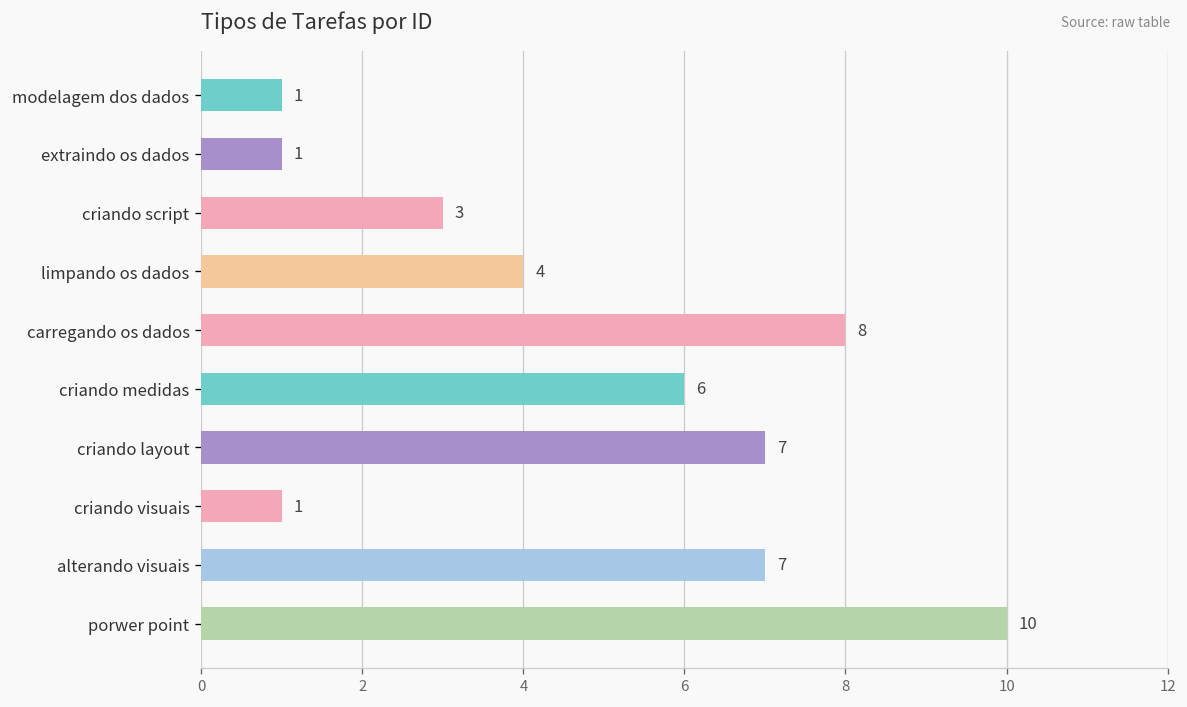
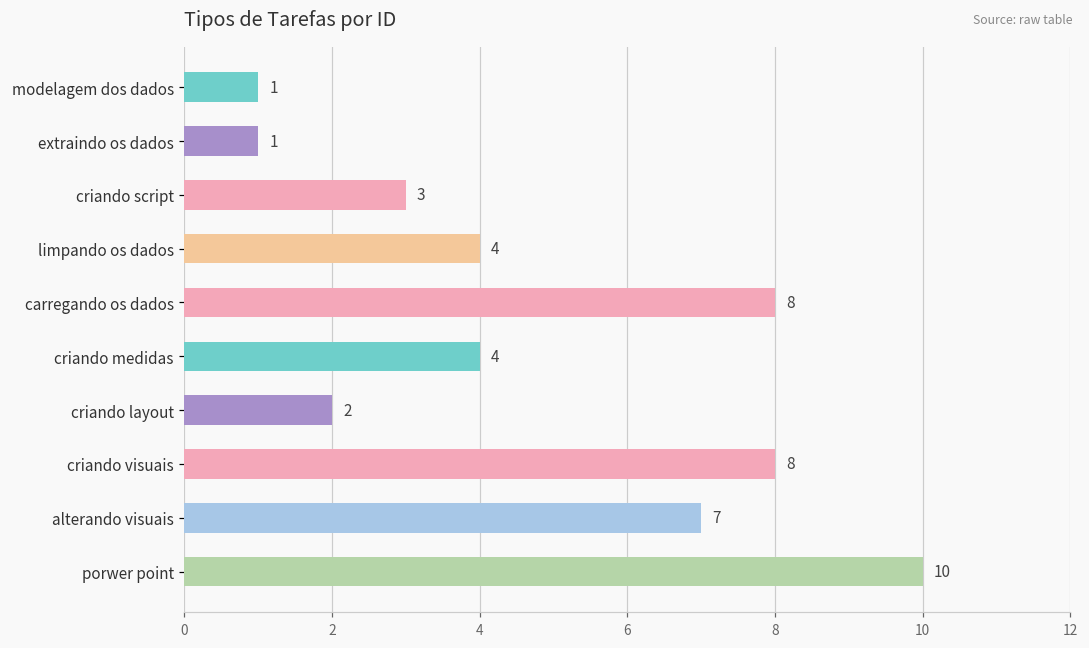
  {
    "modelagem dos dados": 1,
    "extraindo os dados": 1,
    "criando script": 3,
    "limpando os dados": 4,
    "carregando os dados": 8,
-   "criando medidas": 6,
-   "criando layout": 7,
-   "criando visuais": 1,
+   "criando medidas": 4,
+   "criando layout": 2,
+   "criando visuais": 8,
    "alterando visuais": 7,
    "porwer point": 10
  }
